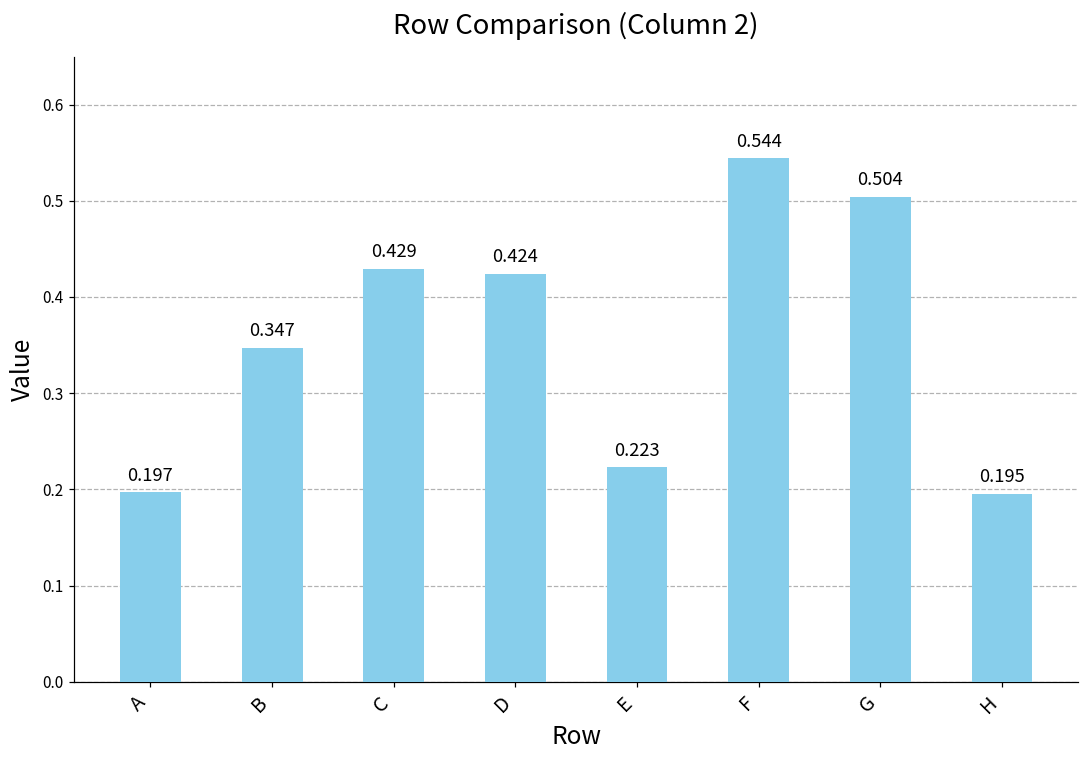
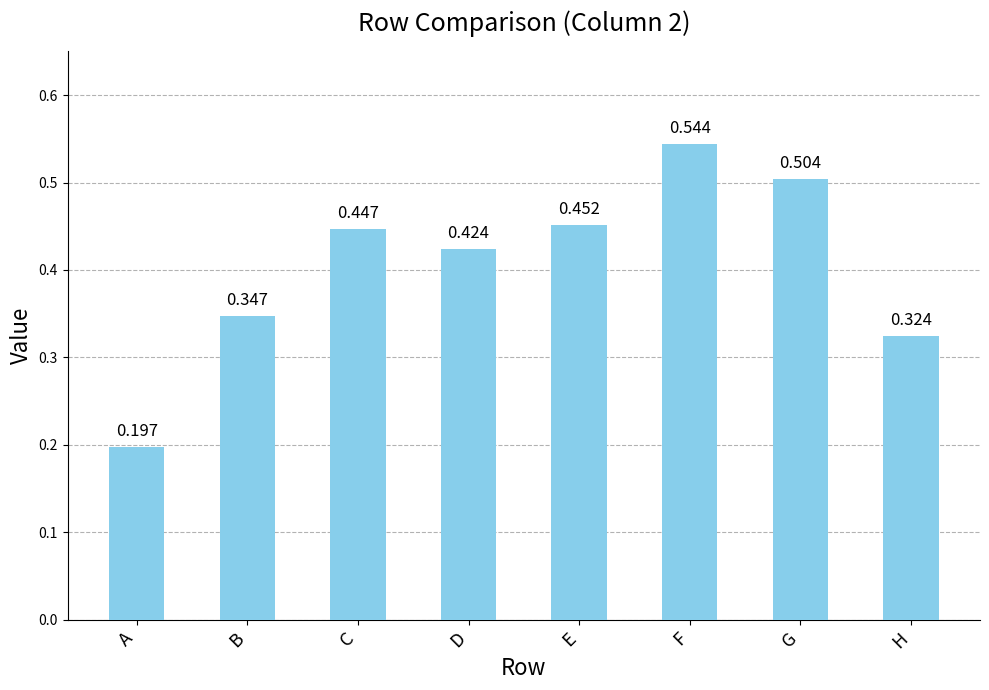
  {
    "A": 0.197,
    "B": 0.347,
-   "C": 0.429,
+   "C": 0.447,
    "D": 0.424,
-   "E": 0.223,
+   "E": 0.452,
    "F": 0.544,
    "G": 0.504,
-   "H": 0.195
+   "H": 0.324
  }
